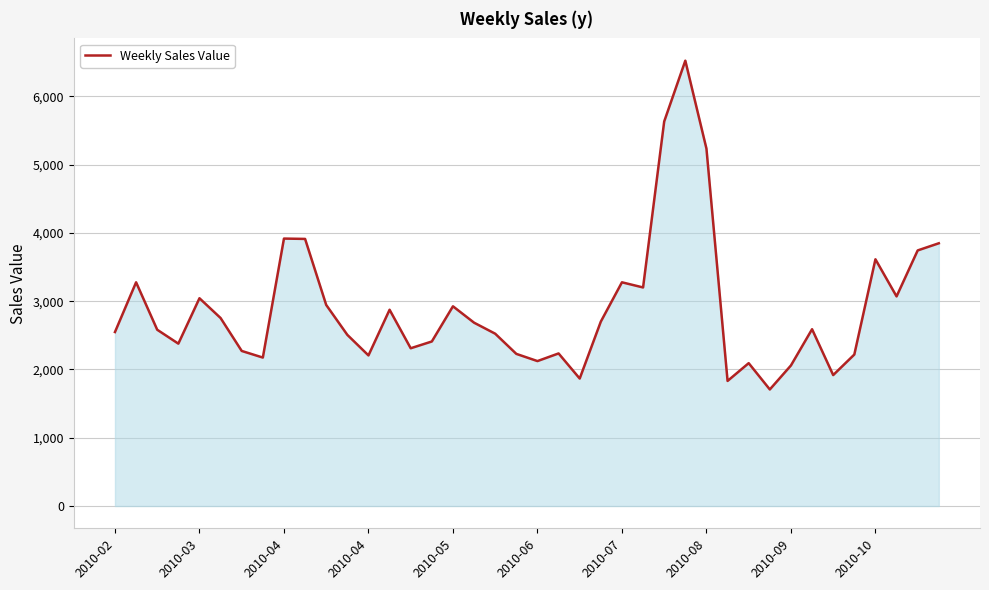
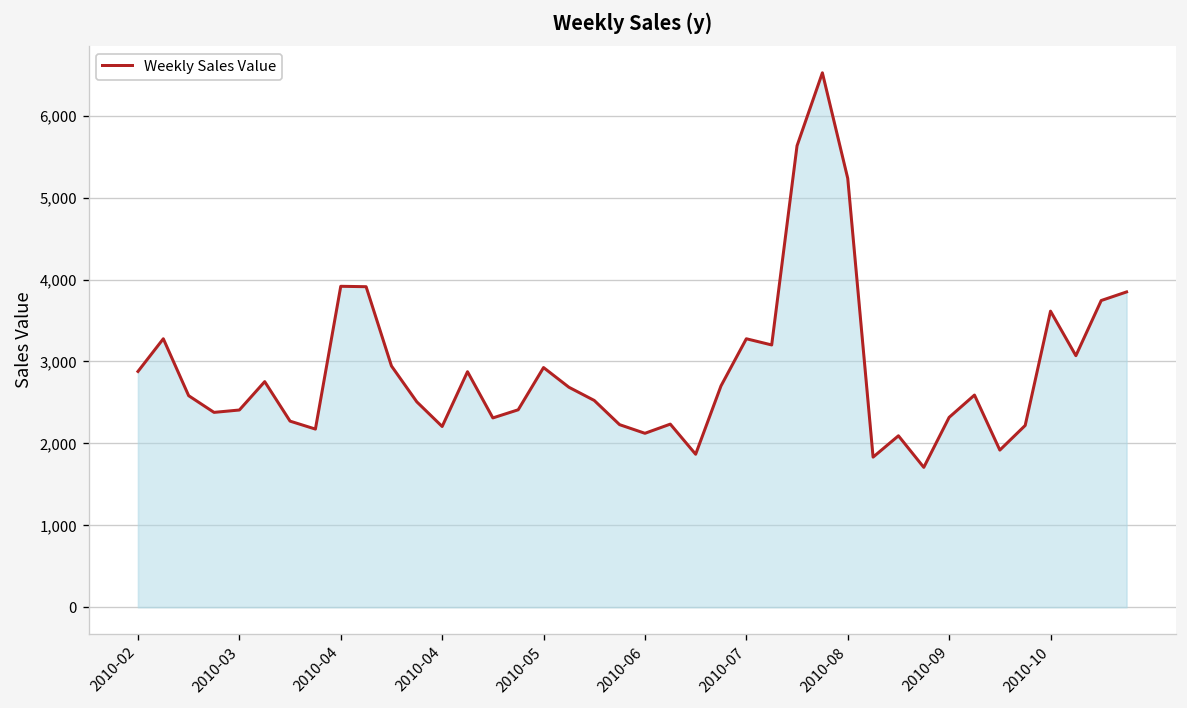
  {
-   "2010-02": "2,500",
-   "2010-03": "3,000",
+   "2010-02": "2,900",
+   "2010-03": "2,400",
    "2010-05": "2,900",
    "2010-06": "2,100",
    "2010-07": "3,300",
    "2010-08": "5,200",
-   "2010-09": "2,100",
+   "2010-09": "2,300",
    "2010-10": "3,600"
  }
